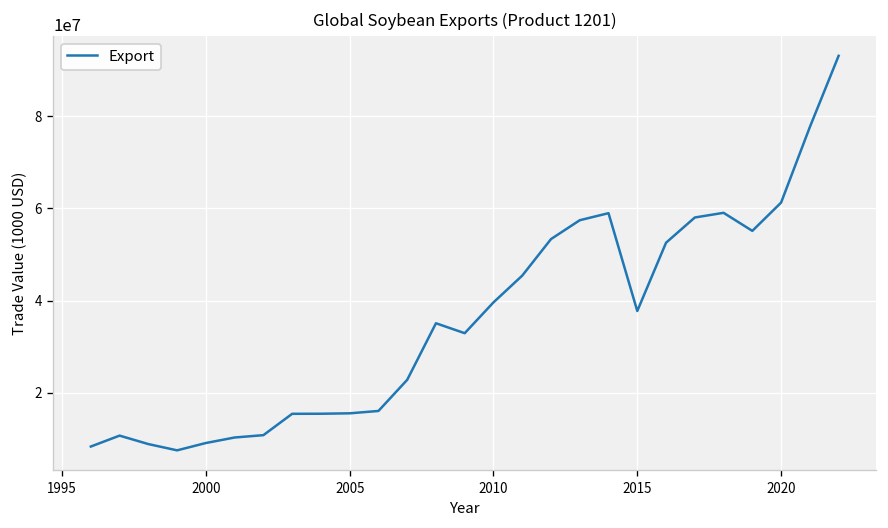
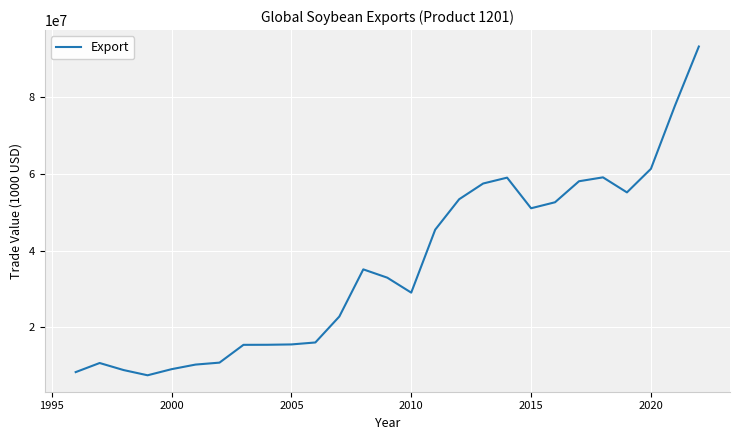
  {
    "2000": 9000000,
    "2005": 16000000,
-   "2010": 40000000,
-   "2015": 38000000,
+   "2010": 29000000,
+   "2015": 51000000,
    "2020": 61000000
  }
